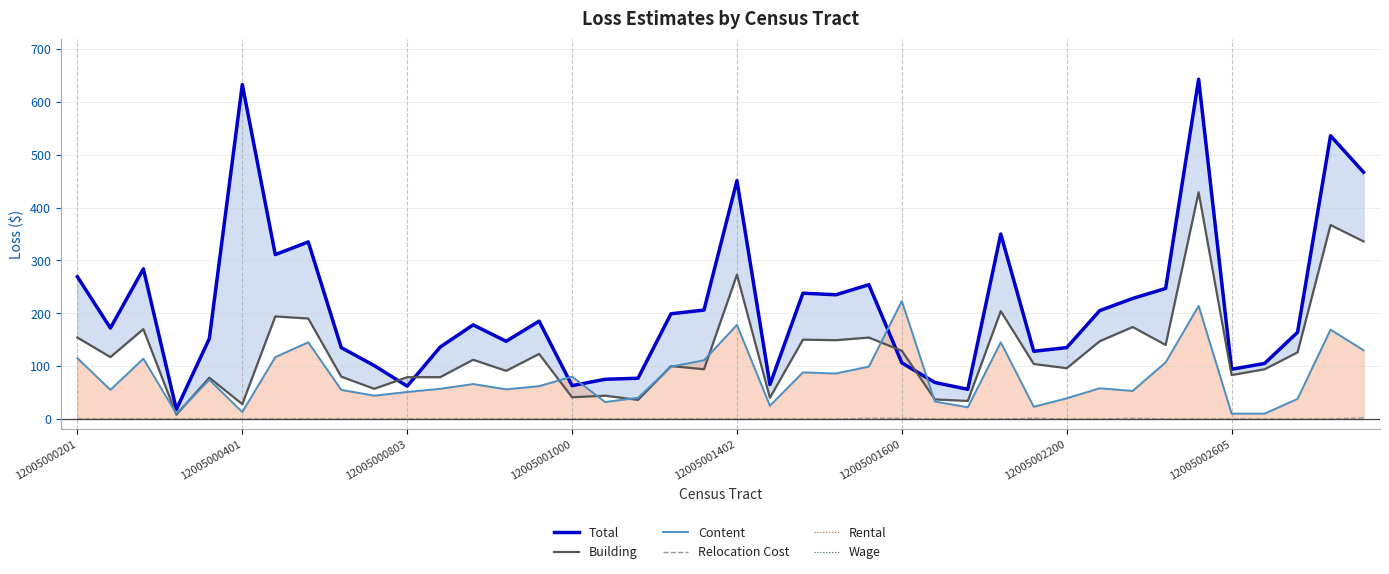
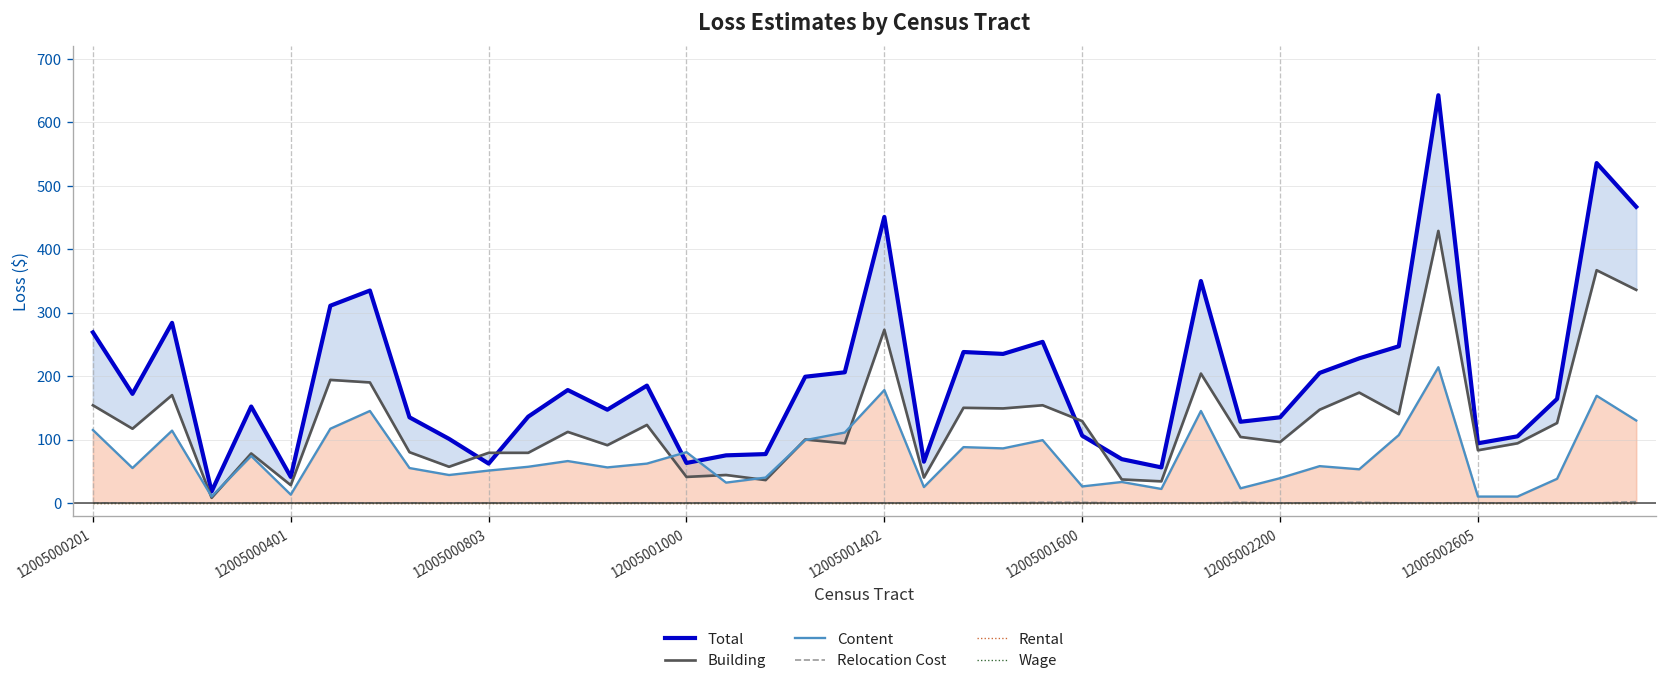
  {
    "Total": {
-     "12005000401": 630,
+     "12005000401": 40,
      "12005000803": 60,
      "12005001600": 110
    },
    "Content": {
      "12005000201": 120,
      "12005000401": 10,
      "12005000803": 50,
      "12005001000": 80,
      "12005001402": 180,
-     "12005001600": 220,
+     "12005001600": 30,
      "12005002200": 40,
      "12005002605": 10
    }
  }
